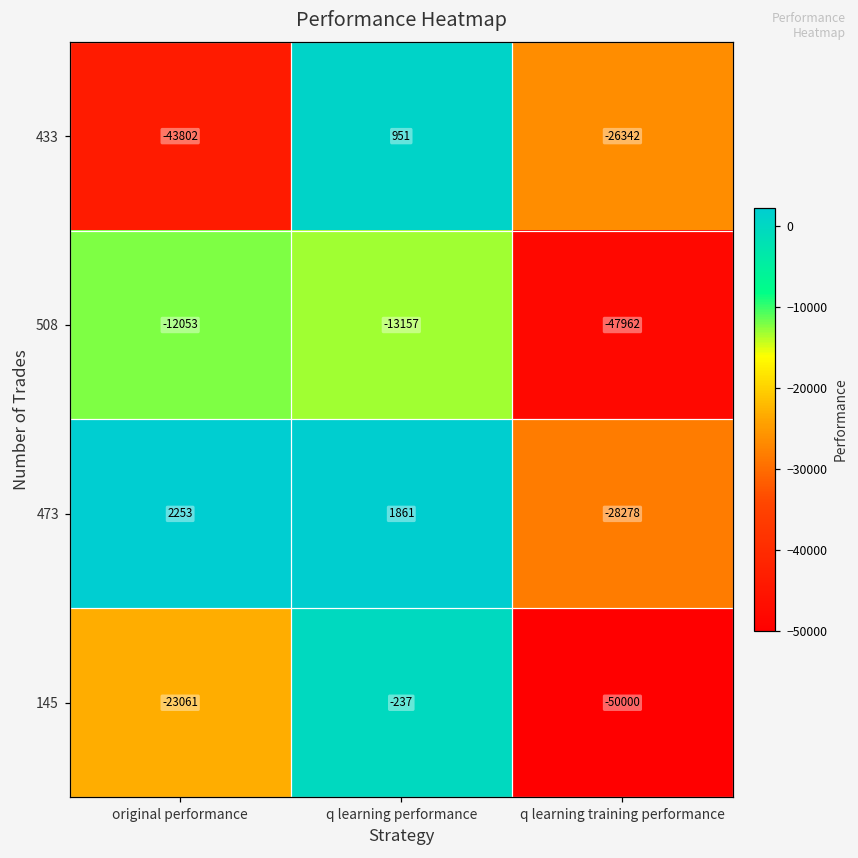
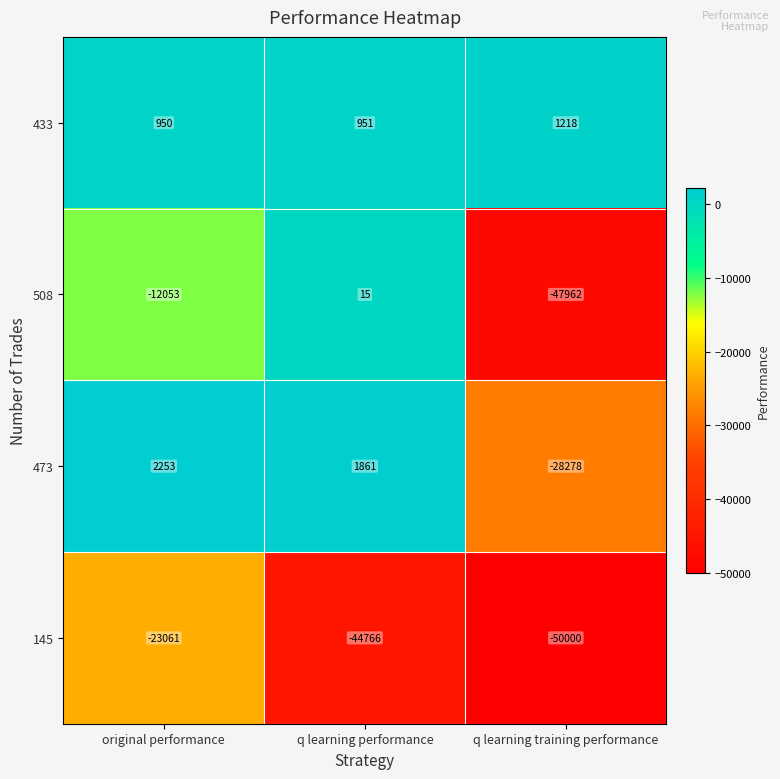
  {
    "433": {
-     "original performance": -43802,
-     "q learning training performance": -26342
+     "original performance": 950,
+     "q learning training performance": 1218
    },
    "508": {
-     "q learning performance": -13157
+     "q learning performance": 15
    },
    "145": {
-     "q learning performance": -237
+     "q learning performance": -44766
    }
  }
